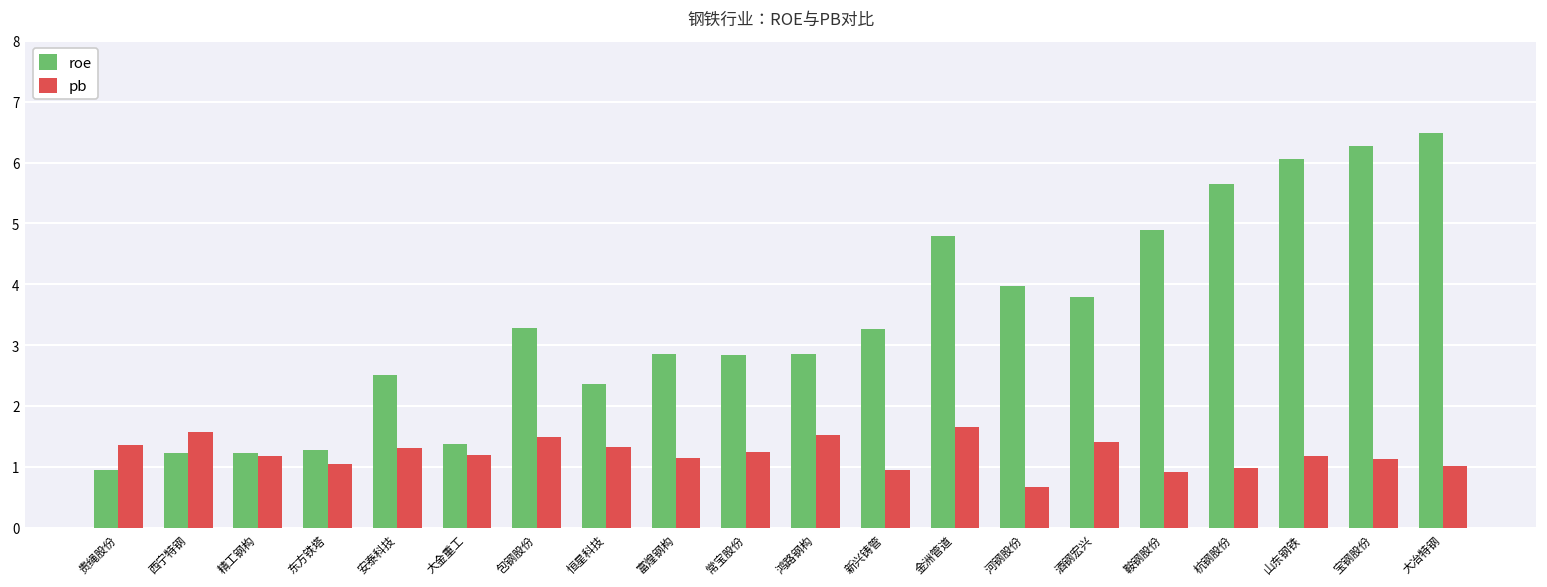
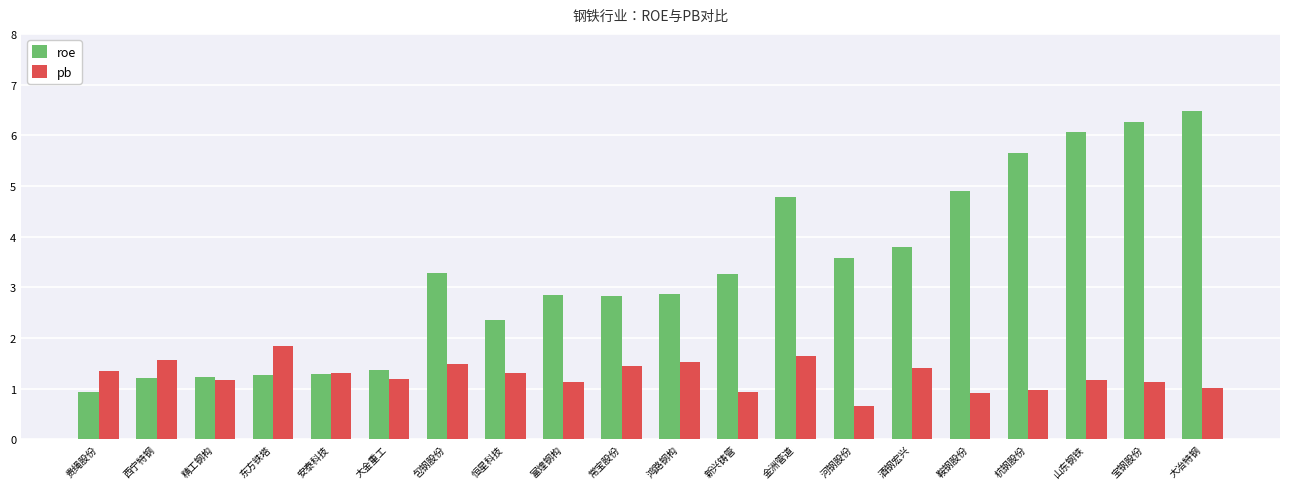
  {
    "roe": {
      "贵绳股份": 0.9,
      "西宁特钢": 1.2,
      "精工钢构": 1.2,
      "东方铁塔": 1.3,
-     "安泰科技": 2.5,
+     "安泰科技": 1.3,
      "大金重工": 1.4,
      "包钢股份": 3.3,
      "恒星科技": 2.4,
      "富煌钢构": 2.8,
      "常宝股份": 2.8,
      "鸿路钢构": 2.9,
      "新兴铸管": 3.3,
      "金洲管道": 4.8,
-     "河钢股份": 4.0,
+     "河钢股份": 3.6,
      "酒钢宏兴": 3.8,
      "鞍钢股份": 4.9,
      "杭钢股份": 5.6,
      "山东钢铁": 6.1,
      "宝钢股份": 6.3,
      "大冶特钢": 6.5
    },
    "pb": {
      "贵绳股份": 1.4,
      "西宁特钢": 1.6,
      "精工钢构": 1.2,
-     "东方铁塔": 1.1,
+     "东方铁塔": 1.9,
      "安泰科技": 1.3,
      "大金重工": 1.2,
      "包钢股份": 1.5,
      "恒星科技": 1.3,
      "富煌钢构": 1.1,
-     "常宝股份": 1.3,
+     "常宝股份": 1.5,
      "鸿路钢构": 1.5,
      "新兴铸管": 0.9,
      "金洲管道": 1.7,
      "河钢股份": 0.7,
      "酒钢宏兴": 1.4,
      "鞍钢股份": 0.9,
      "杭钢股份": 1.0,
      "山东钢铁": 1.2,
      "宝钢股份": 1.1,
      "大冶特钢": 1.0
    }
  }
